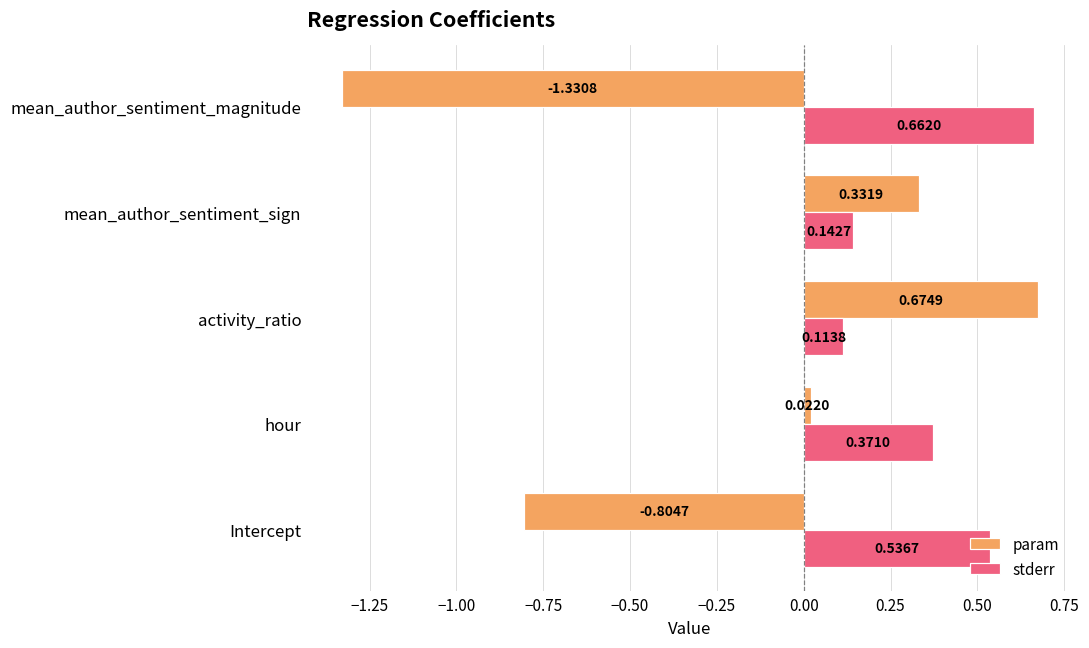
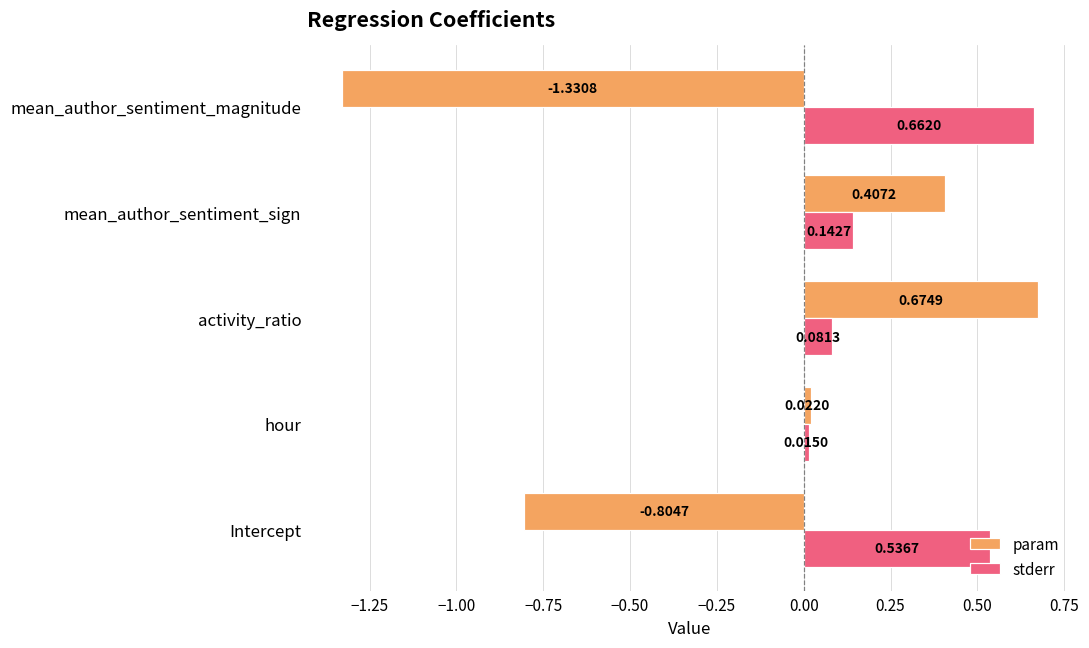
  {
    "param": {
      "mean_author_sentiment_magnitude": -1.3308,
-     "mean_author_sentiment_sign": 0.3319,
+     "mean_author_sentiment_sign": 0.4072,
      "activity_ratio": 0.6749,
      "hour": 0.0220,
      "Intercept": -0.8047
    },
    "stderr": {
      "mean_author_sentiment_magnitude": 0.6620,
      "mean_author_sentiment_sign": 0.1427,
-     "activity_ratio": 0.1138,
-     "hour": 0.3710,
+     "activity_ratio": 0.0813,
+     "hour": 0.0150,
      "Intercept": 0.5367
    }
  }
